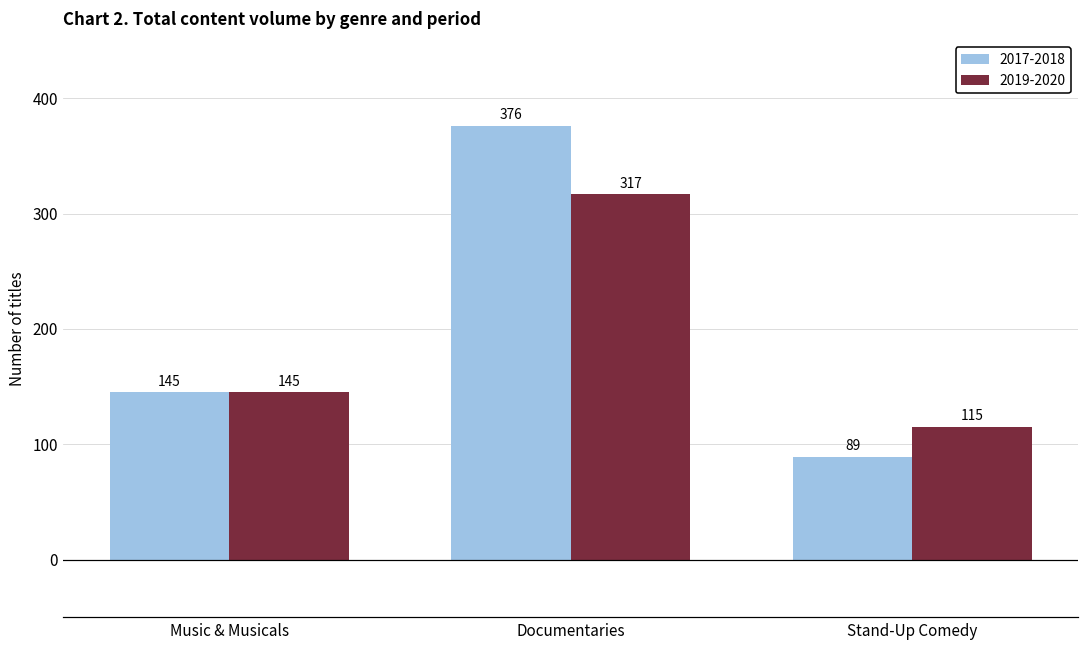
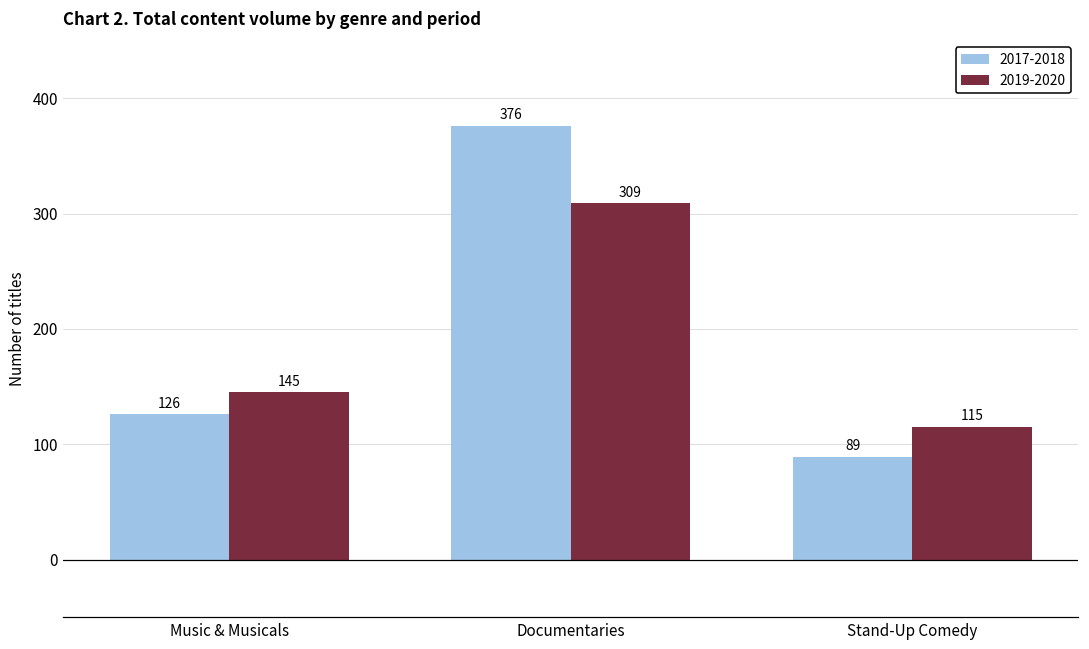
  {
    "2017-2018": {
-     "Music & Musicals": 145,
+     "Music & Musicals": 126,
      "Documentaries": 376,
      "Stand-Up Comedy": 89
    },
    "2019-2020": {
      "Music & Musicals": 145,
-     "Documentaries": 317,
+     "Documentaries": 309,
      "Stand-Up Comedy": 115
    }
  }
